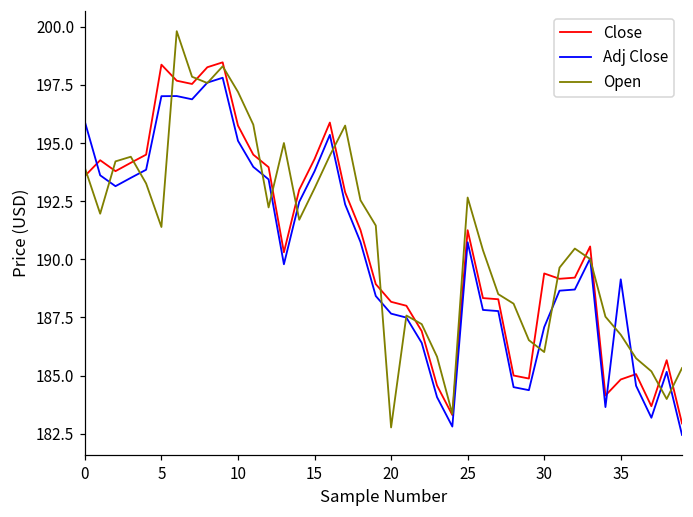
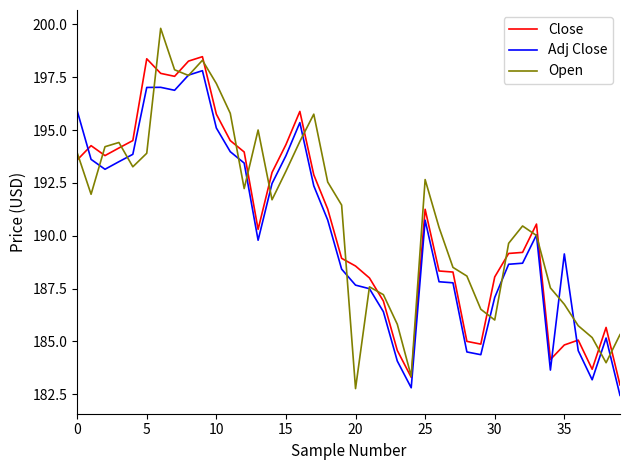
  {
    "Close": {
      "0": 193.6,
      "5": 198.4,
      "10": 195.8,
      "15": 194.3,
-     "20": 188.2,
+     "20": 188.6,
      "25": 191.3,
-     "30": 189.4,
+     "30": 188.0,
      "35": 184.8
    },
    "Adj Close": {
      "0": 195.9,
      "5": 197.0,
      "10": 195.1,
      "15": 193.8,
      "20": 187.7,
      "25": 190.7,
      "30": 187.1,
      "35": 189.1
    },
    "Open": {
      "0": 193.9,
-     "5": 191.4,
+     "5": 193.9,
      "10": 197.2,
      "15": 193.1,
      "20": 182.8,
      "25": 192.7,
      "30": 186.0,
      "35": 186.8
    }
  }
